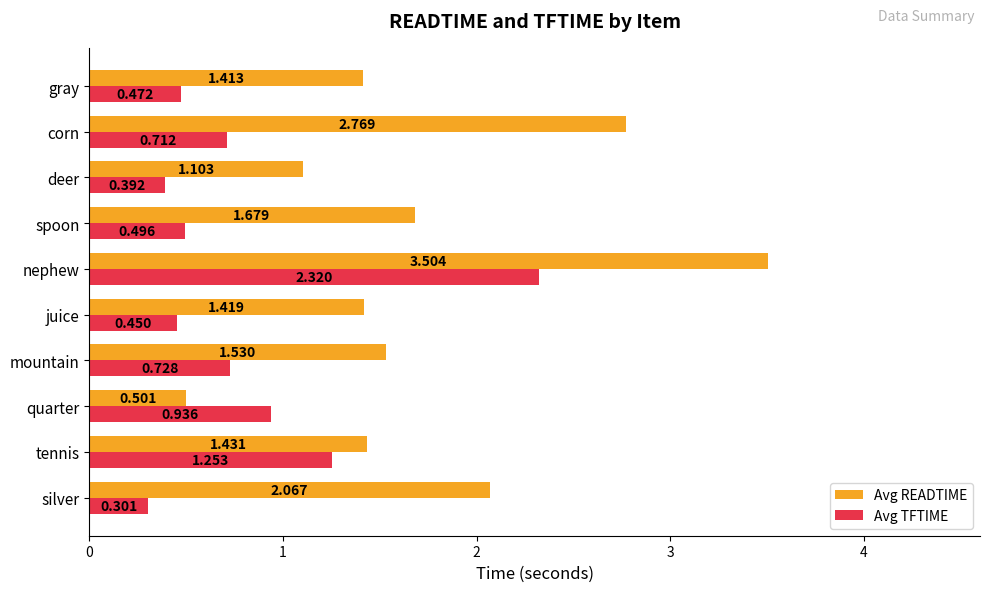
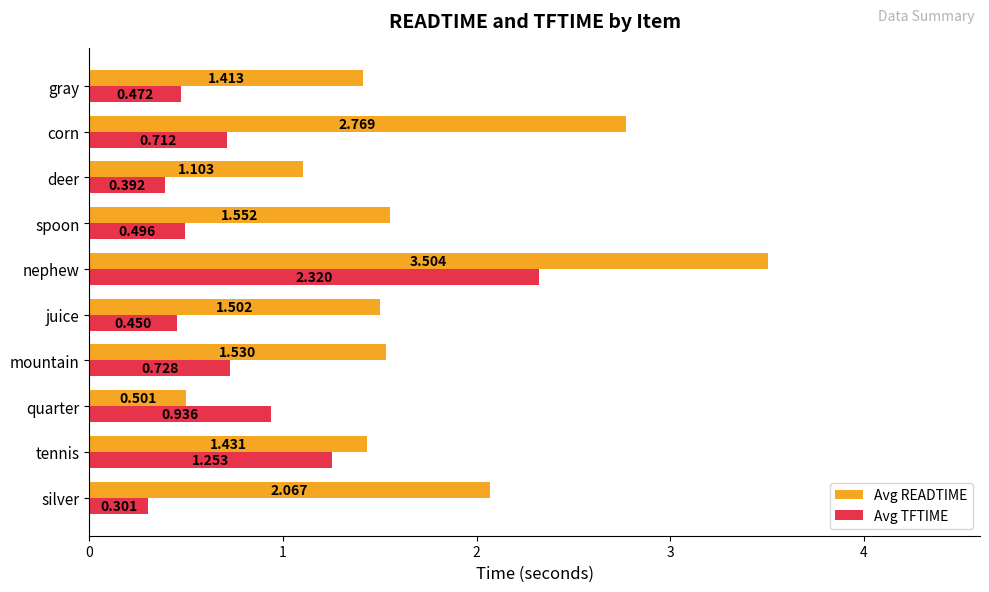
  {
    "Avg READTIME": {
      "gray": 1.413,
      "corn": 2.769,
      "deer": 1.103,
-     "spoon": 1.679,
+     "spoon": 1.552,
      "nephew": 3.504,
-     "juice": 1.419,
+     "juice": 1.502,
      "mountain": 1.530,
      "quarter": 0.501,
      "tennis": 1.431,
      "silver": 2.067
    },
    "Avg TFTIME": {
      "gray": 0.472,
      "corn": 0.712,
      "deer": 0.392,
      "spoon": 0.496,
      "nephew": 2.320,
      "juice": 0.450,
      "mountain": 0.728,
      "quarter": 0.936,
      "tennis": 1.253,
      "silver": 0.301
    }
  }
